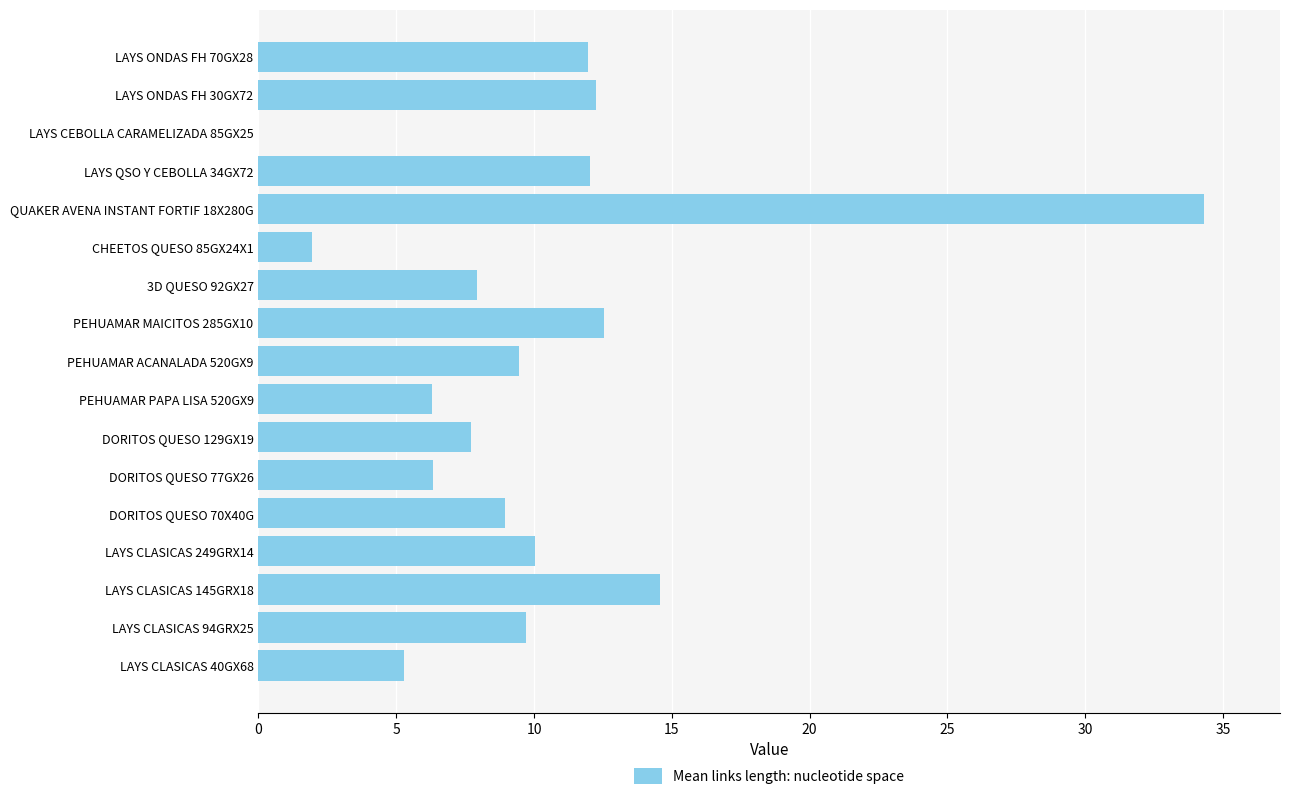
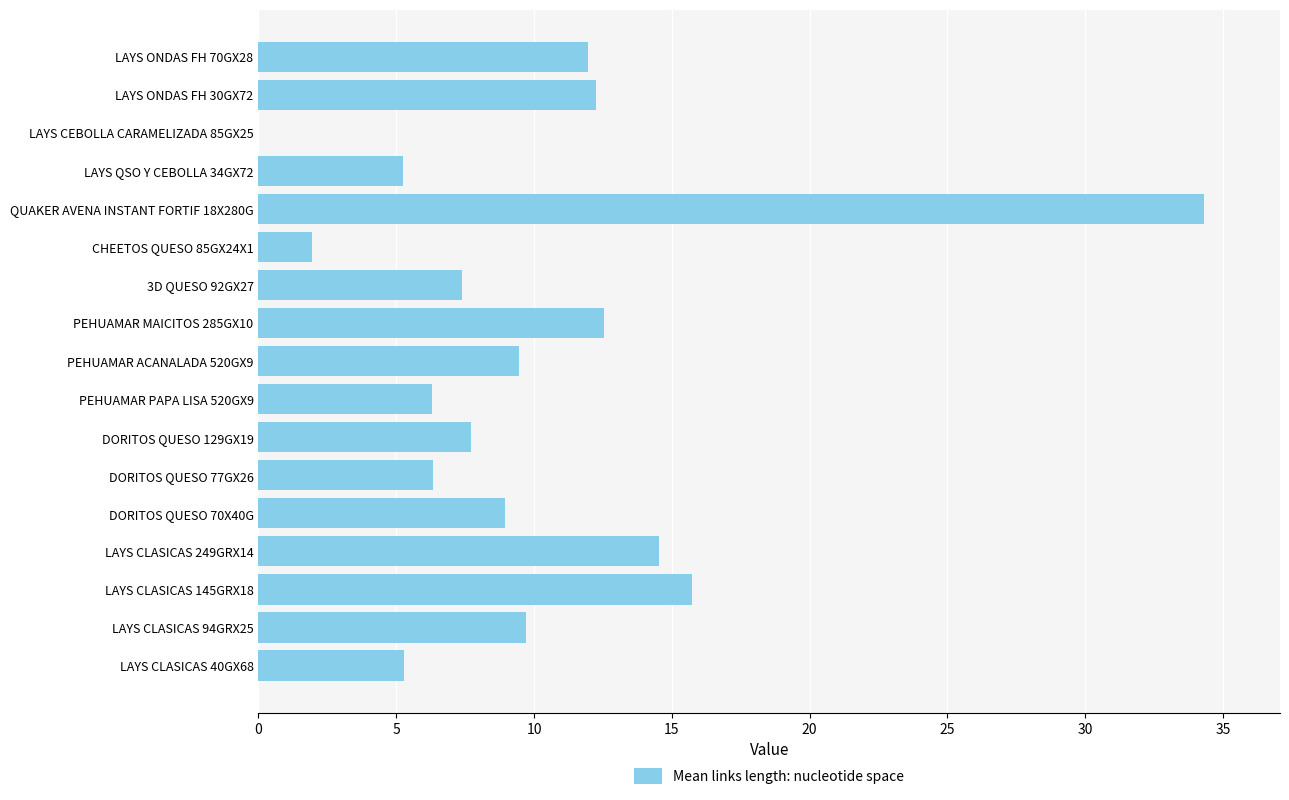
  {
    "LAYS ONDAS FH 70GX28": 11.9,
    "LAYS ONDAS FH 30GX72": 12.3,
    "LAYS CEBOLLA CARAMELIZADA 85GX25": 0.0,
-   "LAYS QSO Y CEBOLLA 34GX72": 12.0,
+   "LAYS QSO Y CEBOLLA 34GX72": 5.3,
    "QUAKER AVENA INSTANT FORTIF 18X280G": 34.3,
    "CHEETOS QUESO 85GX24X1": 1.9,
-   "3D QUESO 92GX27": 7.9,
+   "3D QUESO 92GX27": 7.4,
    "PEHUAMAR MAICITOS 285GX10": 12.6,
    "PEHUAMAR ACANALADA 520GX9": 9.5,
    "PEHUAMAR PAPA LISA 520GX9": 6.3,
    "DORITOS QUESO 129GX19": 7.7,
    "DORITOS QUESO 77GX26": 6.3,
    "DORITOS QUESO 70X40G": 8.9,
-   "LAYS CLASICAS 249GRX14": 10.0,
-   "LAYS CLASICAS 145GRX18": 14.6,
+   "LAYS CLASICAS 249GRX14": 14.5,
+   "LAYS CLASICAS 145GRX18": 15.7,
    "LAYS CLASICAS 94GRX25": 9.7,
    "LAYS CLASICAS 40GX68": 5.3
  }
